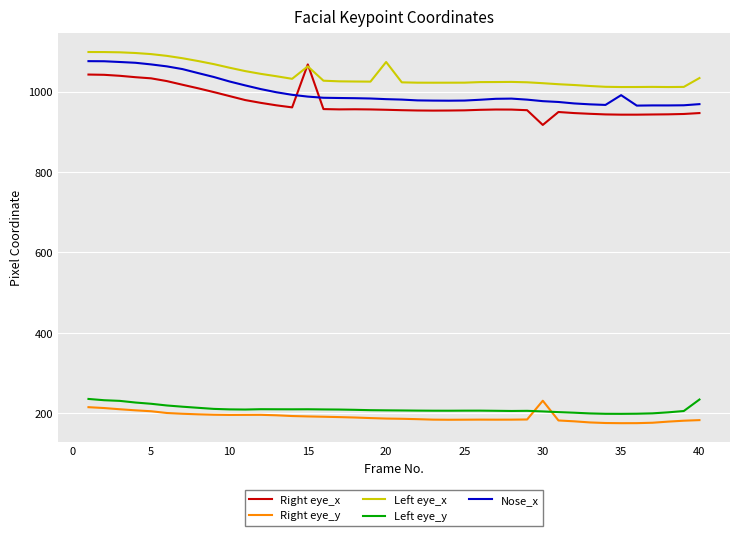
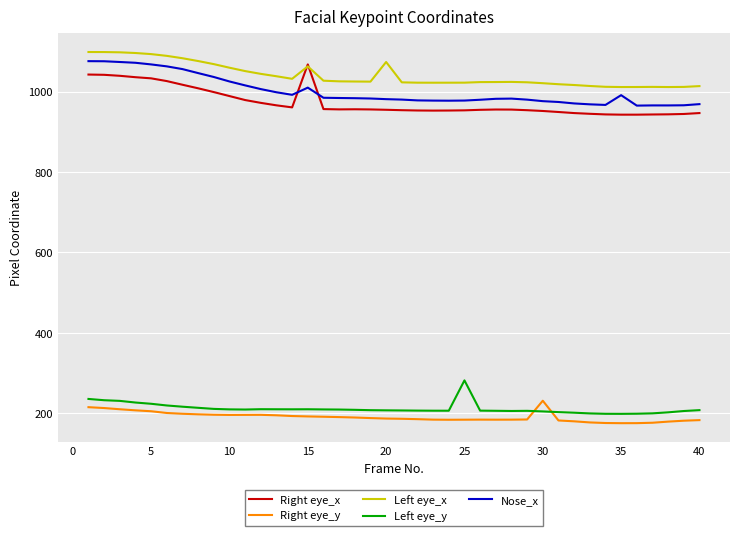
  {
    "Right eye_x": {
      "5": 1030,
      "10": 990,
      "20": 950,
      "25": 950,
-     "30": 920,
+     "30": 950,
      "35": 940,
      "40": 950
    },
    "Right eye_y": {
      "5": 210,
      "10": 200,
      "15": 190,
      "20": 190,
      "25": 180,
      "30": 230,
      "35": 180,
      "40": 180
    },
    "Left eye_x": {
      "5": 1090,
      "10": 1060,
      "20": 1070,
      "25": 1020,
      "30": 1020,
      "35": 1010,
-     "40": 1030
+     "40": 1010
    },
    "Left eye_y": {
      "5": 220,
      "10": 210,
      "15": 210,
      "20": 210,
-     "25": 210,
+     "25": 280,
      "30": 200,
      "35": 200,
-     "40": 230
+     "40": 210
    },
    "Nose_x": {
      "5": 1070,
      "10": 1030,
-     "15": 990,
+     "15": 1010,
      "20": 980,
      "25": 980,
      "30": 980,
      "35": 990,
      "40": 970
    }
  }
